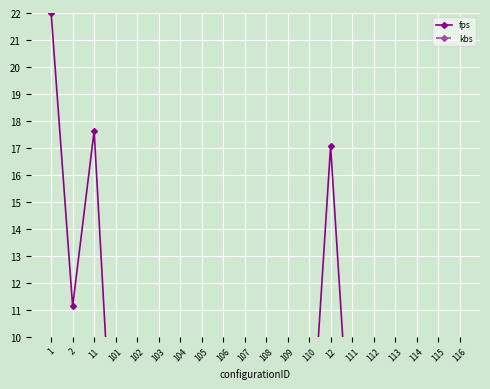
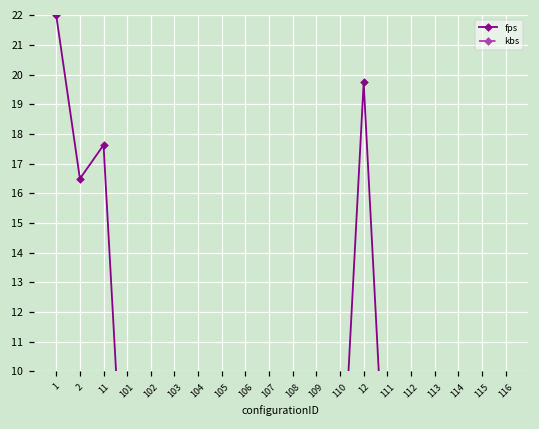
  {
    "fps": {
      "1": 22.0,
-     "2": 11.1,
+     "2": 16.5,
      "11": 17.6,
-     "12": 17.1
+     "12": 19.7
    }
  }
